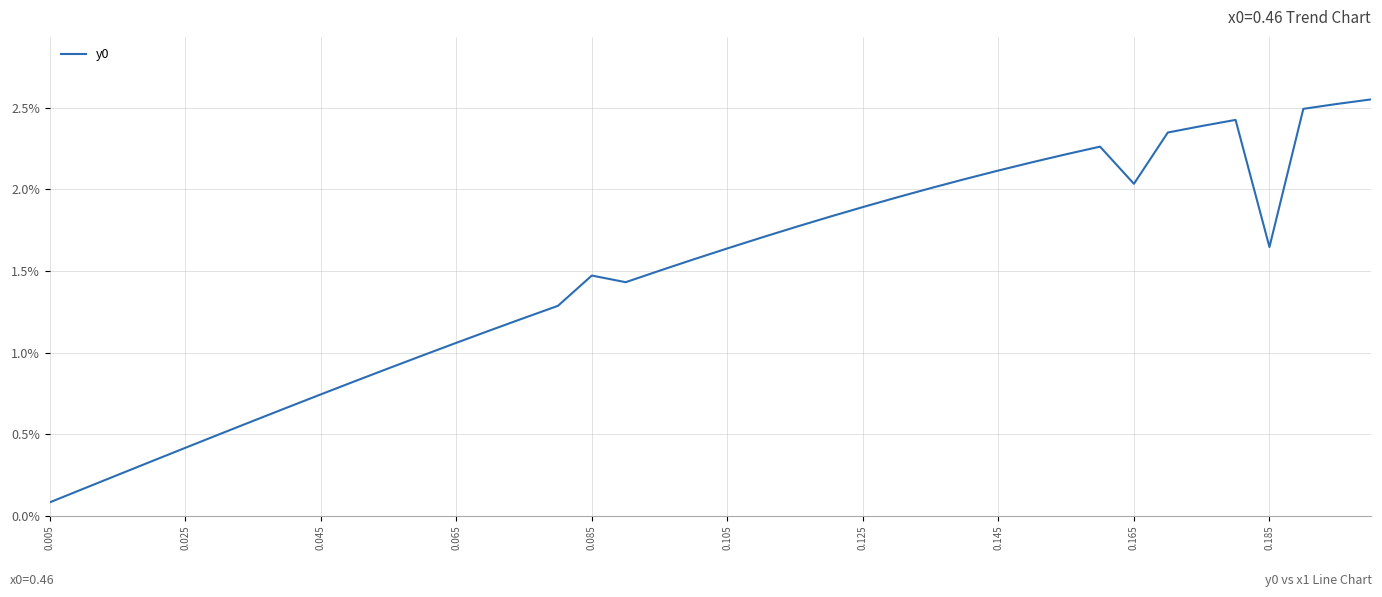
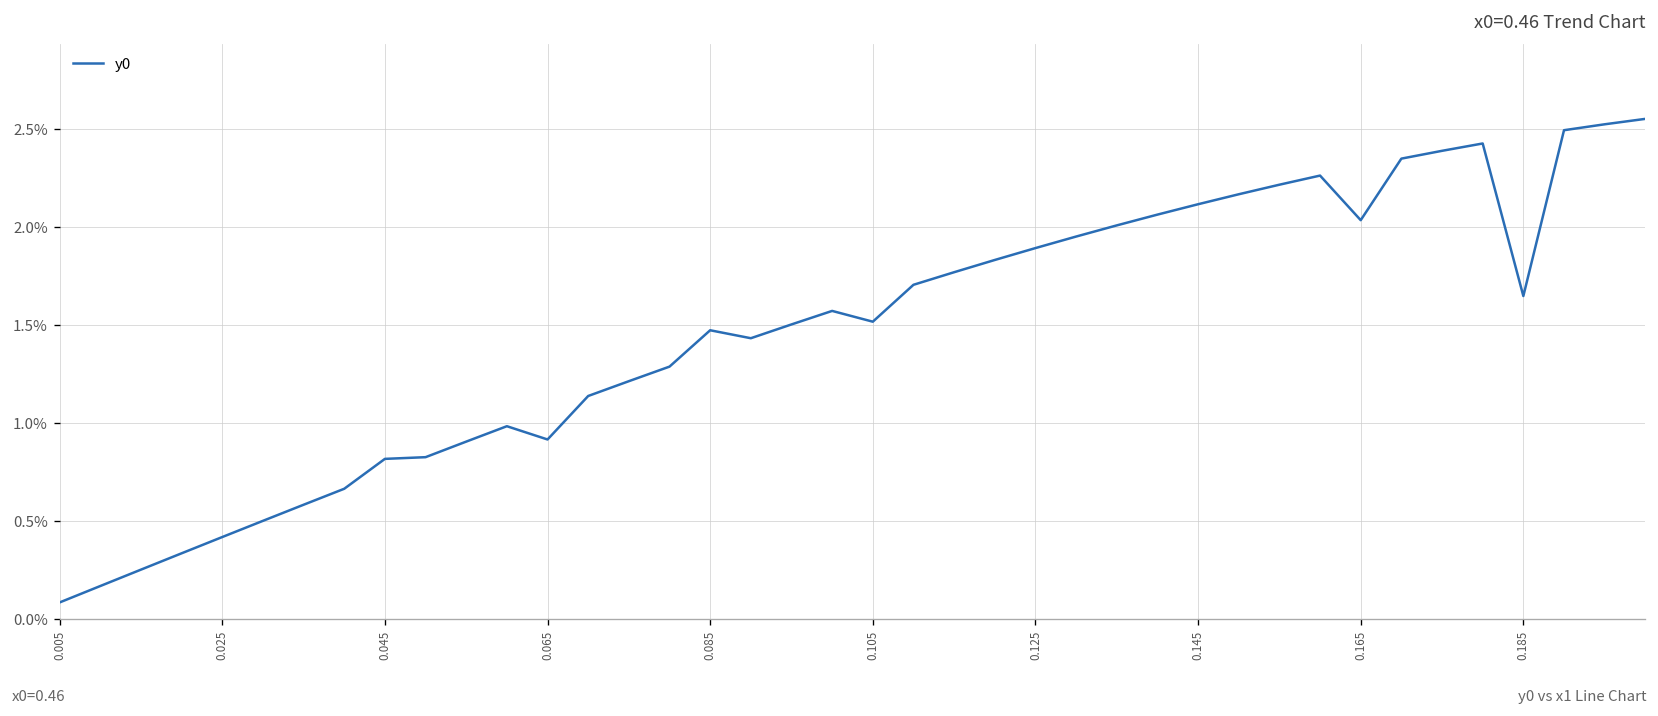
  {
    "0.005": "0.08%",
    "0.025": "0.42%",
-   "0.045": "0.74%",
-   "0.065": "1.06%",
+   "0.045": "0.82%",
+   "0.065": "0.92%",
    "0.085": "1.47%",
-   "0.105": "1.64%",
+   "0.105": "1.52%",
    "0.125": "1.89%",
    "0.145": "2.12%",
    "0.165": "2.03%",
    "0.185": "1.65%"
  }
